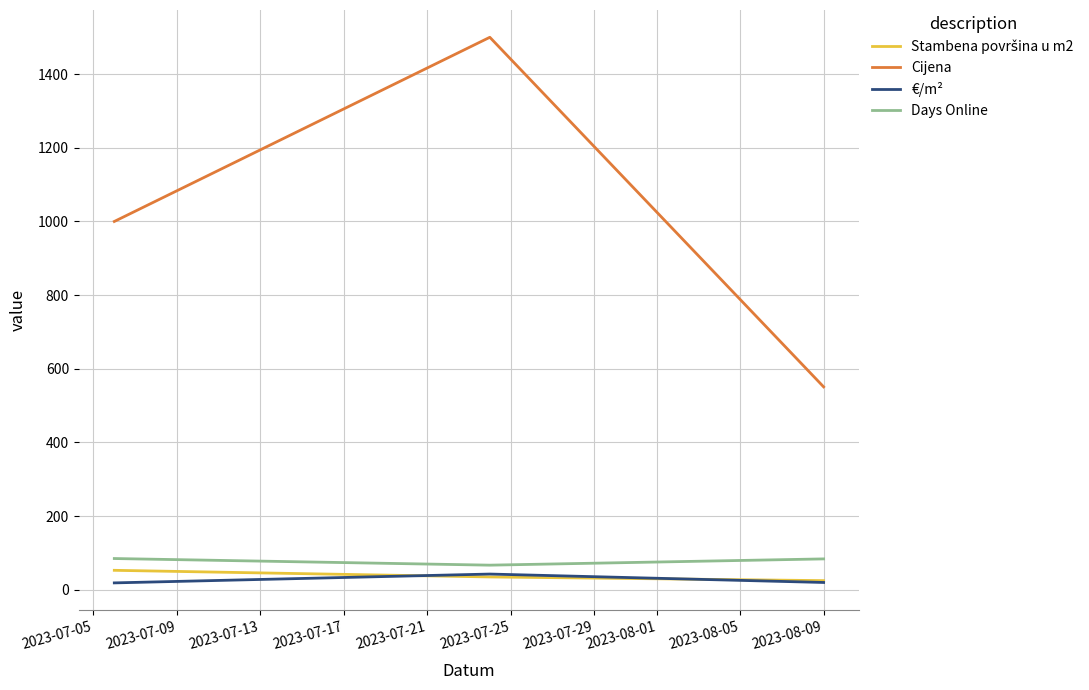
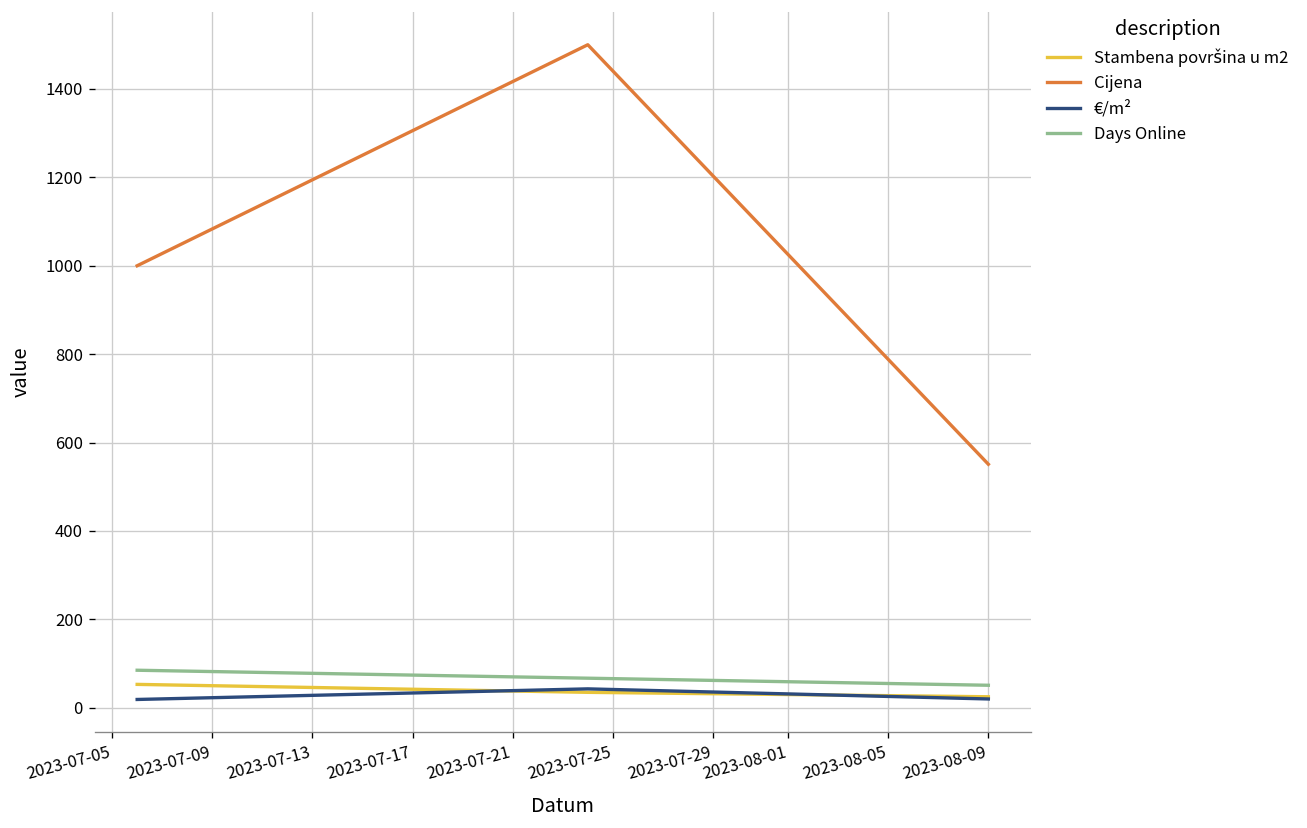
  {
    "Cijena": {
      "2023-08-09": 550
    },
    "Days Online": {
-     "2023-08-09": 80
+     "2023-08-09": 50
    }
  }
